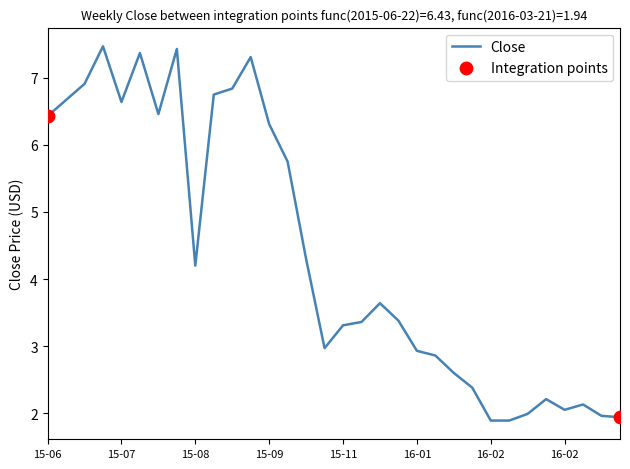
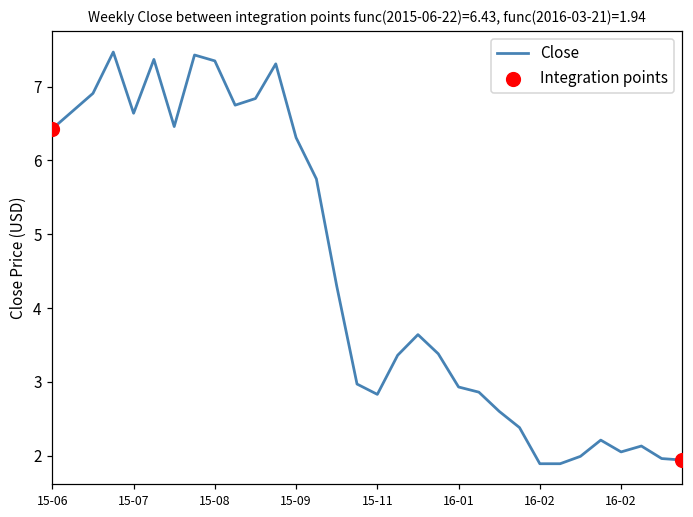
  {
    "Close": {
      "15-07": 6.6,
-     "15-08": 4.2,
+     "15-08": 7.4,
      "15-09": 6.3,
-     "15-11": 3.3,
+     "15-11": 2.8,
      "16-01": 2.9
    }
  }
